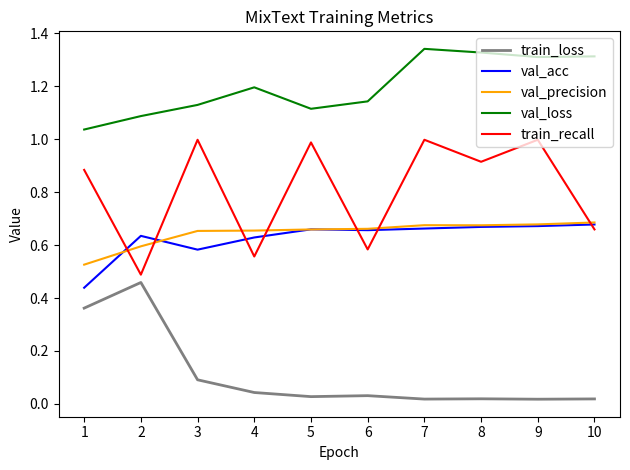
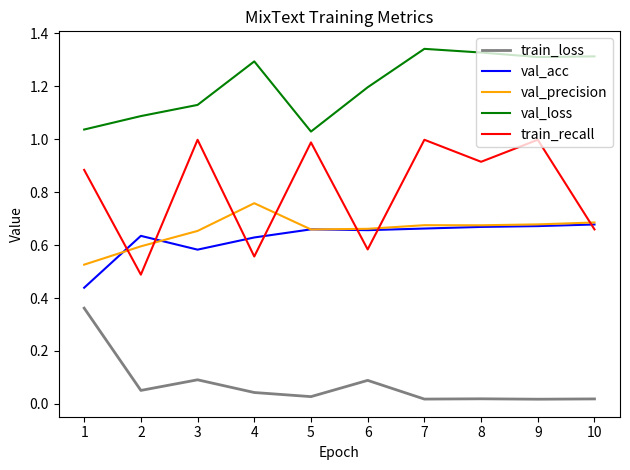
  {
    "train_loss": {
      "1": 0.36,
-     "2": 0.46,
+     "2": 0.05,
      "3": 0.09,
      "4": 0.04,
      "5": 0.03,
-     "6": 0.03,
+     "6": 0.09,
      "7": 0.02,
      "8": 0.02,
      "9": 0.02,
      "10": 0.02
    },
    "val_acc": {
      "1": 0.44,
      "2": 0.63,
      "3": 0.58,
      "4": 0.63,
      "7": 0.66
    },
    "val_precision": {
      "1": 0.53,
      "2": 0.60,
      "3": 0.65,
-     "4": 0.65,
+     "4": 0.76,
      "7": 0.68
    },
    "val_loss": {
      "1": 1.04,
      "2": 1.09,
      "3": 1.13,
-     "4": 1.20,
-     "5": 1.12,
-     "6": 1.14,
+     "4": 1.29,
+     "5": 1.03,
+     "6": 1.20,
      "7": 1.34
    },
    "train_recall": {
      "1": 0.88,
      "2": 0.49,
      "3": 1.00,
      "4": 0.56,
      "5": 0.99,
      "6": 0.58,
      "7": 1.00,
      "8": 0.91,
      "10": 0.66
    }
  }
